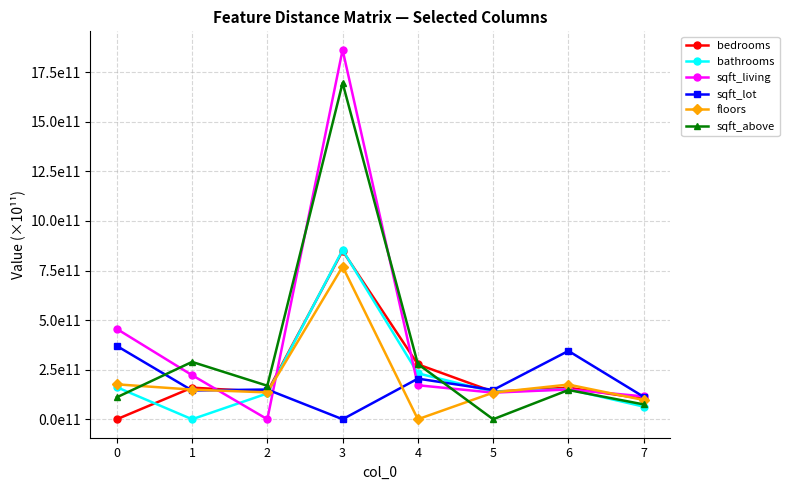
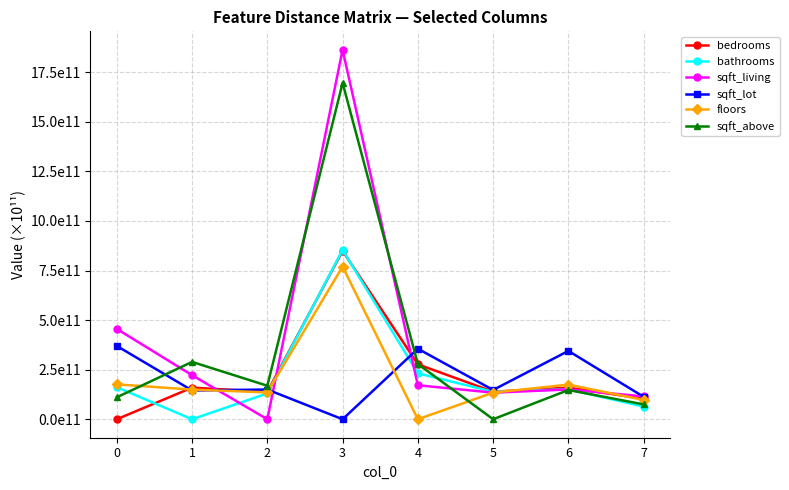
  {
    "bedrooms": {
      "0": 0
    },
    "bathrooms": {
      "0": 160000000000,
      "1": 0,
      "4": 230000000000
    },
    "sqft_living": {
      "0": 460000000000,
      "1": 220000000000,
      "2": 0,
      "3": 1860000000000,
      "4": 170000000000
    },
    "sqft_lot": {
      "0": 370000000000,
      "3": 0,
-     "4": 200000000000,
+     "4": 360000000000,
      "6": 340000000000
    },
    "floors": {
      "0": 180000000000,
      "3": 770000000000,
      "4": 0,
      "6": 170000000000
    },
    "sqft_above": {
      "0": 110000000000,
      "1": 290000000000,
      "2": 170000000000,
      "3": 1700000000000,
      "5": 0
    }
  }
